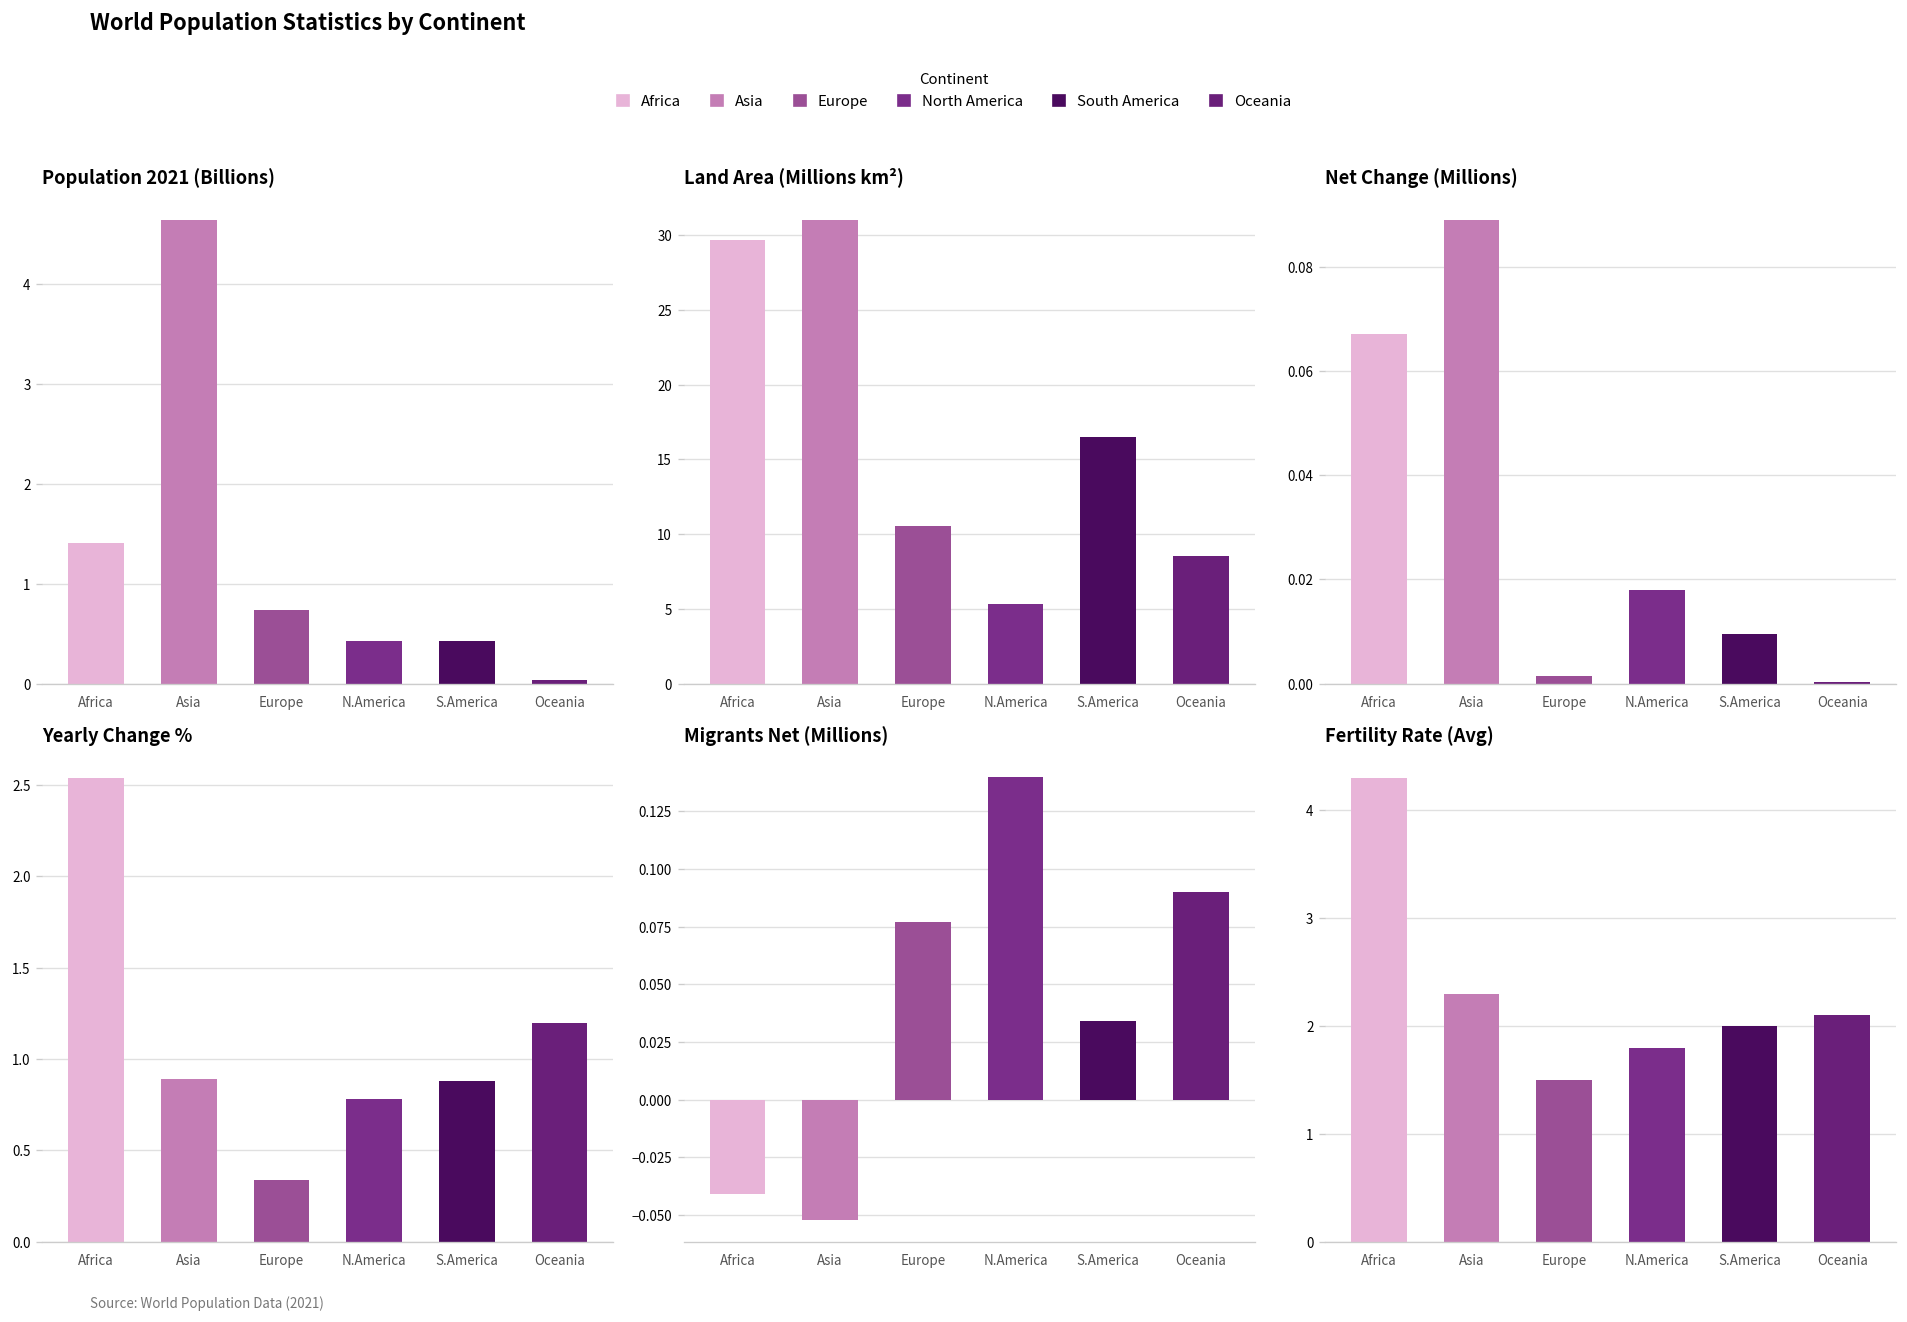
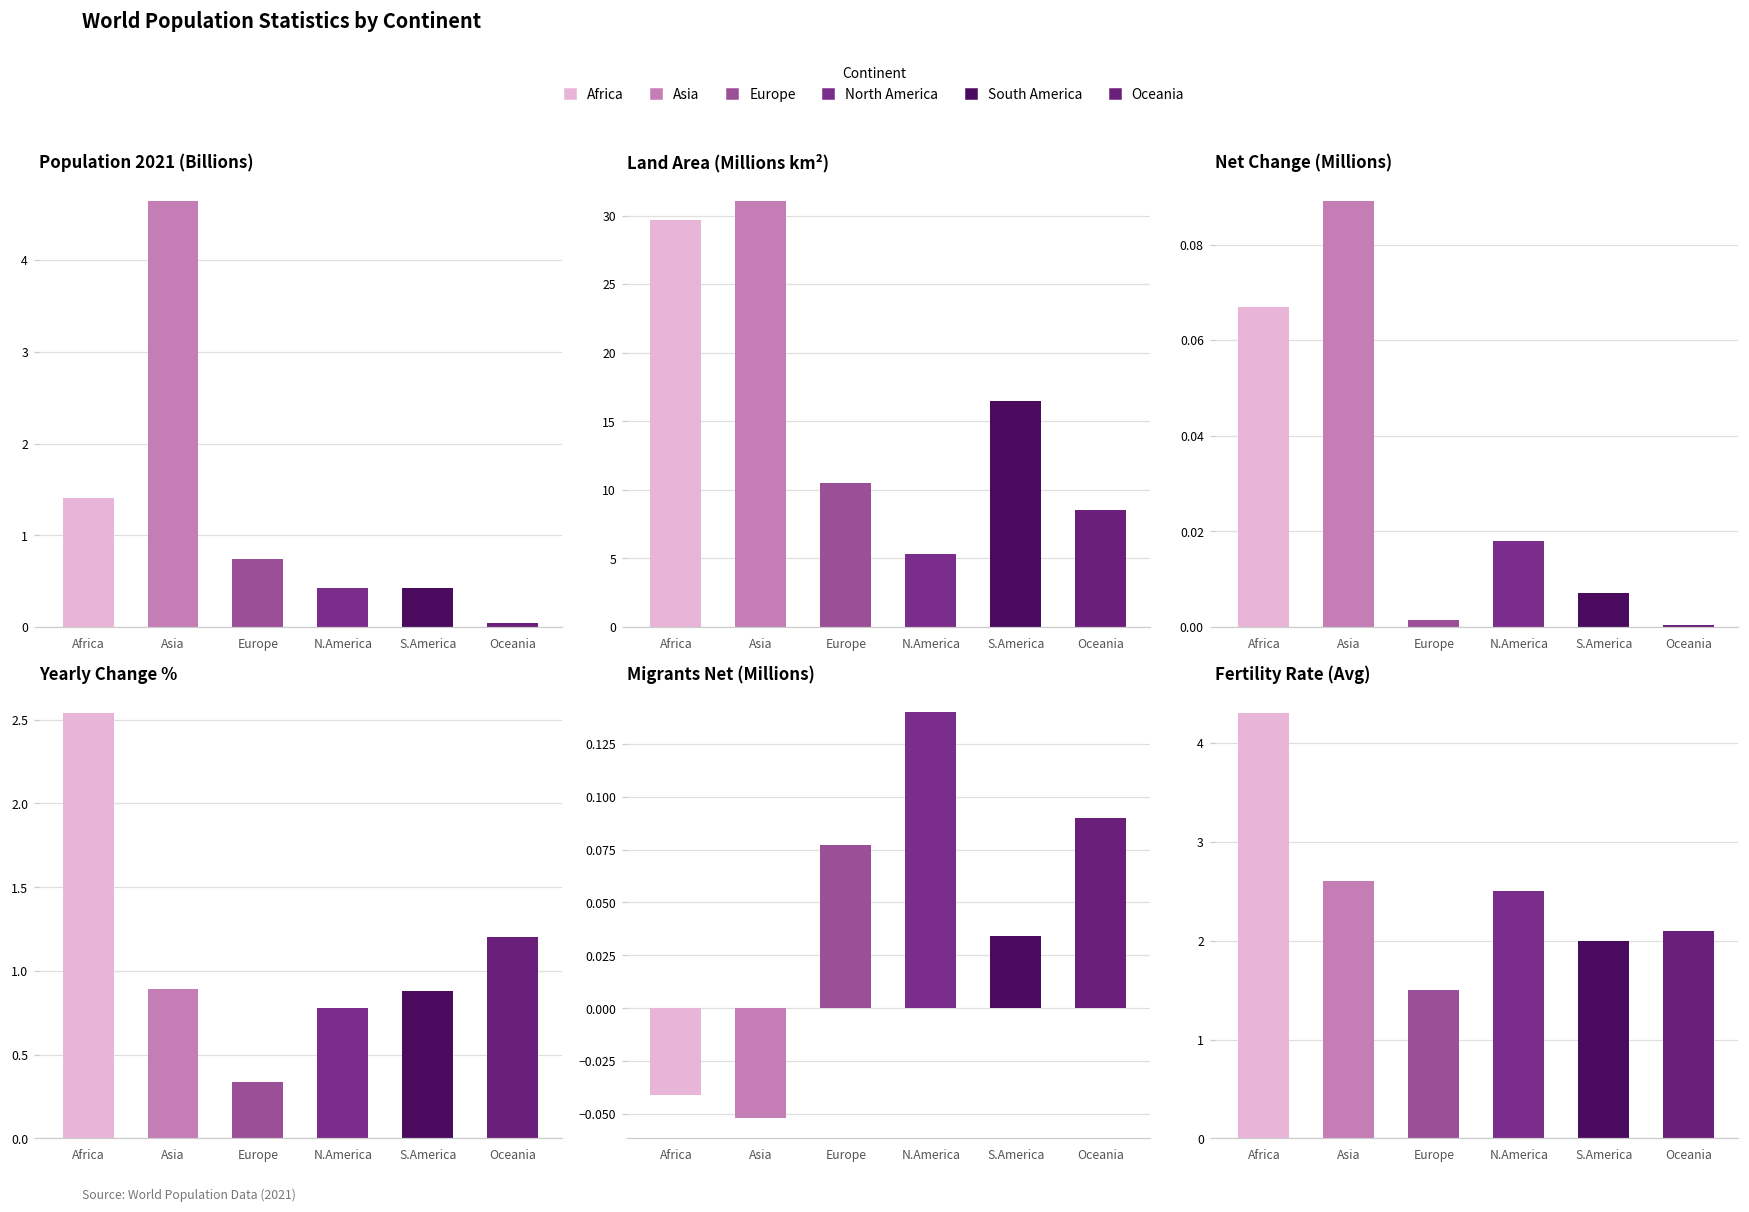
  {
    "Population 2021 (Billions)": {
      "Africa": 1.4,
      "Asia": 4.6,
      "Europe": 0.7,
      "N.America": 0.4,
      "S.America": 0.4,
      "Oceania": 0.0
    },
    "Land Area (Millions km²)": {
      "Africa": 29.7,
      "Asia": 31.0,
      "Europe": 10.5,
      "N.America": 5.3,
      "S.America": 16.5,
      "Oceania": 8.5
    },
    "Net Change (Millions)": {
      "Africa": 0.067,
      "Asia": 0.089,
      "Europe": 0.001,
      "N.America": 0.018,
-     "S.America": 0.010
+     "S.America": 0.007
    },
    "Yearly Change %": {
      "Africa": 2.54,
      "Asia": 0.89,
      "Europe": 0.34,
      "N.America": 0.78,
      "S.America": 0.88,
      "Oceania": 1.20
    },
    "Migrants Net (Millions)": {
      "Africa": -0.041,
      "Asia": -0.052,
      "Europe": 0.077,
      "N.America": 0.140,
      "S.America": 0.034,
      "Oceania": 0.090
    },
    "Fertility Rate (Avg)": {
      "Africa": 4.3,
-     "Asia": 2.3,
+     "Asia": 2.6,
      "Europe": 1.5,
-     "N.America": 1.8,
+     "N.America": 2.5,
      "S.America": 2.0,
      "Oceania": 2.1
    }
  }
